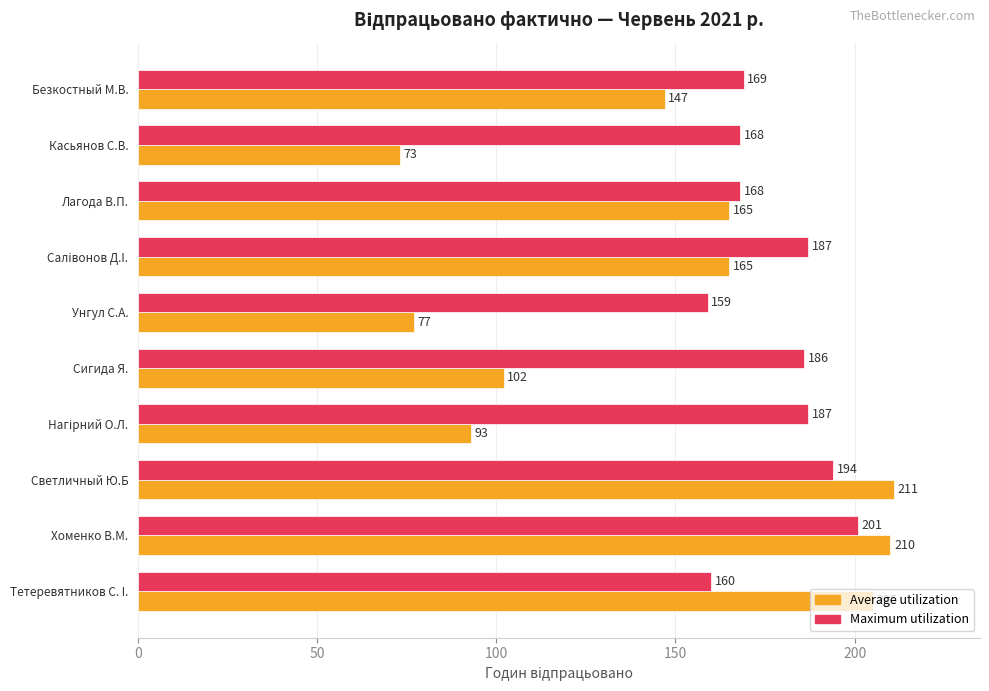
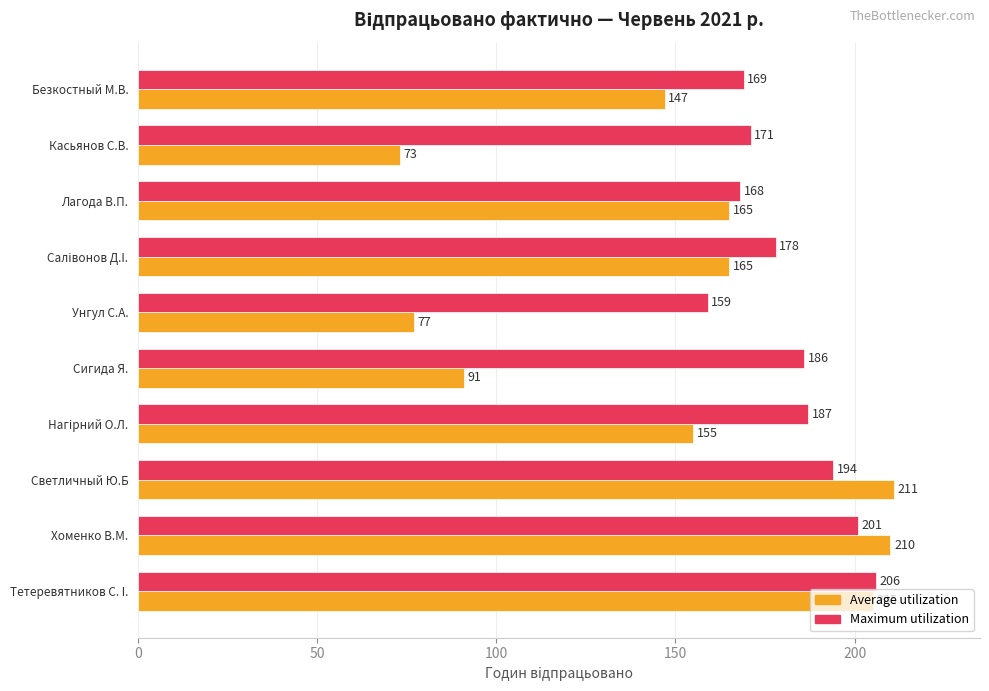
  {
    "Average utilization": {
      "Безкостный М.В.": 147,
      "Касьянов С.В.": 73,
      "Лагода В.П.": 165,
      "Салівонов Д.І.": 165,
      "Унгул С.А.": 77,
-     "Сигида Я.": 102,
-     "Нагірний О.Л.": 93,
+     "Сигида Я.": 91,
+     "Нагірний О.Л.": 155,
      "Светличный Ю.Б": 211,
      "Хоменко В.М.": 210
    },
    "Maximum utilization": {
      "Безкостный М.В.": 169,
-     "Касьянов С.В.": 168,
+     "Касьянов С.В.": 171,
      "Лагода В.П.": 168,
-     "Салівонов Д.І.": 187,
+     "Салівонов Д.І.": 178,
      "Унгул С.А.": 159,
      "Сигида Я.": 186,
      "Нагірний О.Л.": 187,
      "Светличный Ю.Б": 194,
      "Хоменко В.М.": 201,
-     "Тетеревятников С. І.": 160
+     "Тетеревятников С. І.": 206
    }
  }
